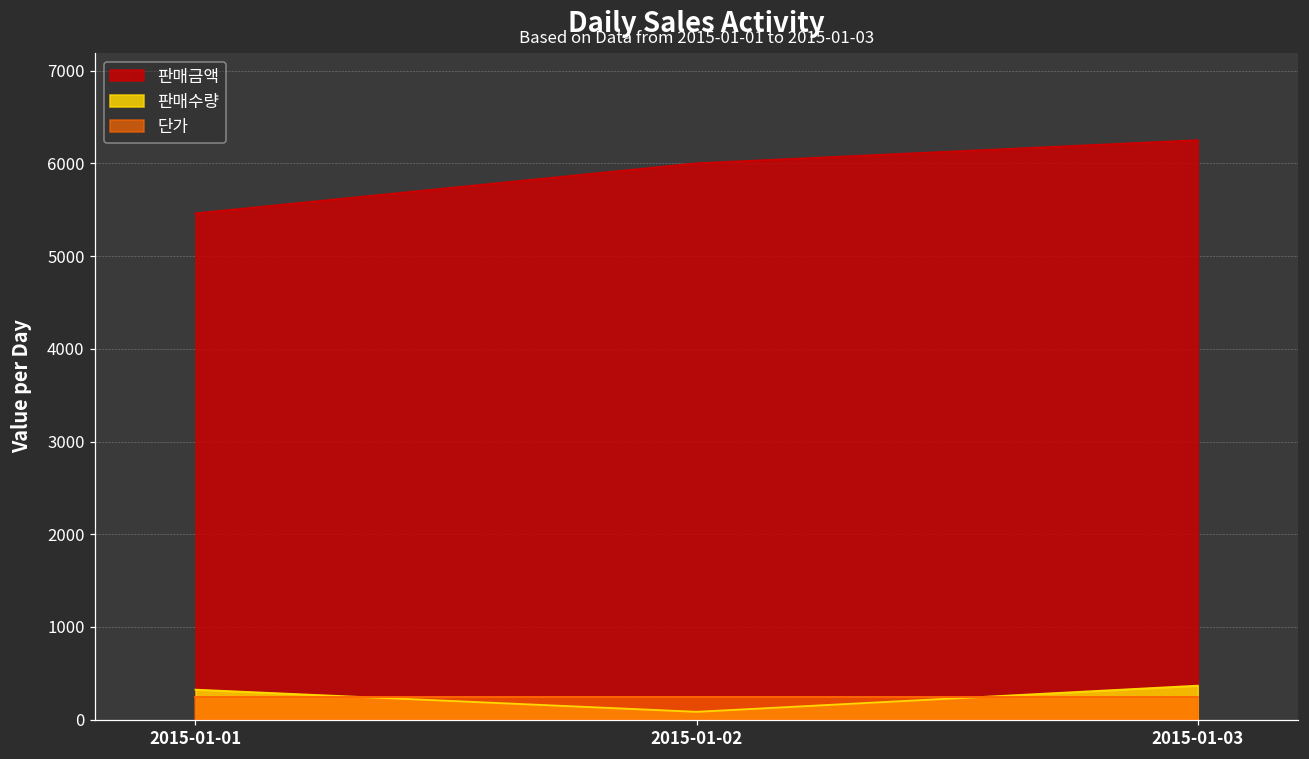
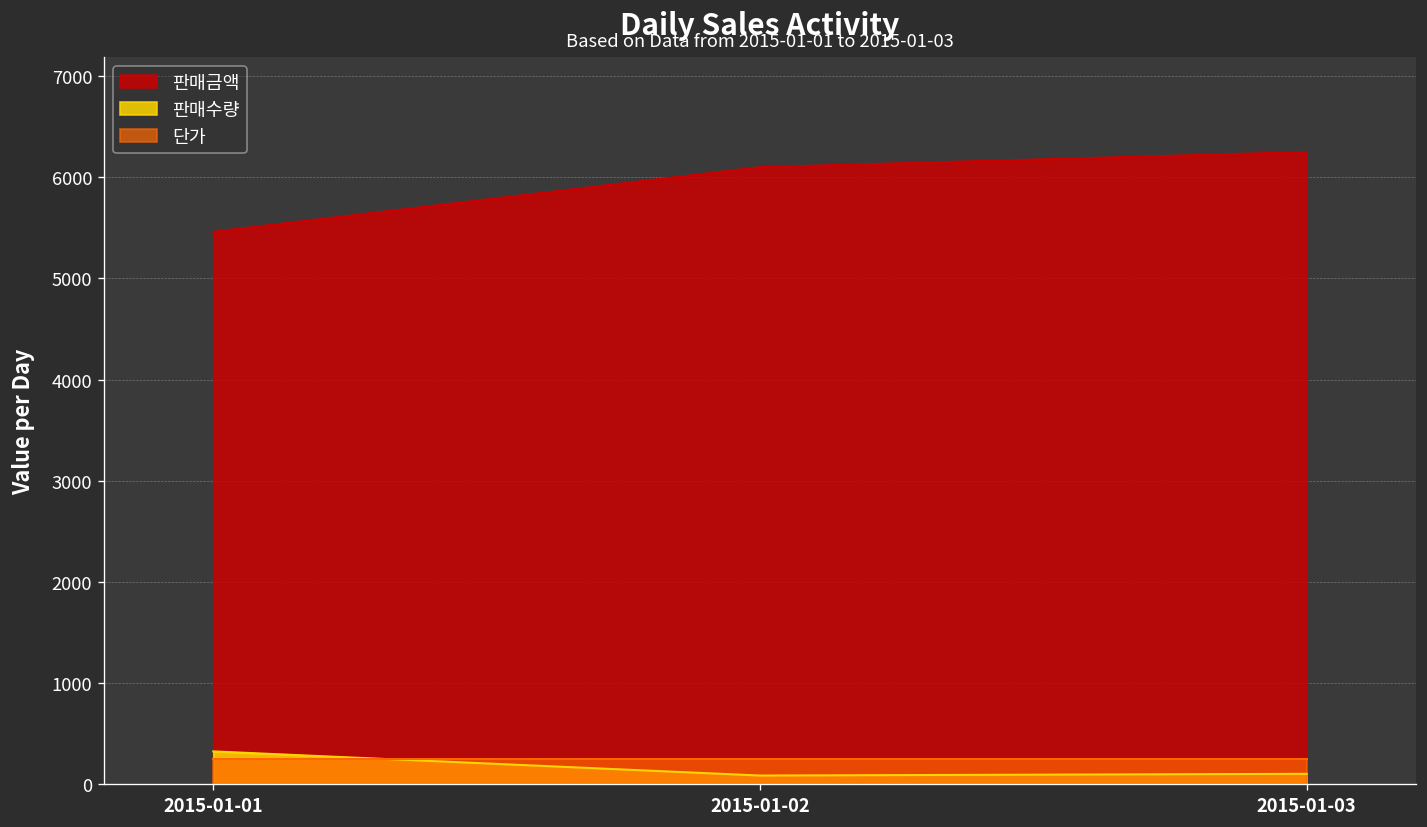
  {
    "판매금액": {
      "2015-01-01": 5500,
-     "2015-01-02": 6000,
+     "2015-01-02": 6100,
      "2015-01-03": 6300
    },
    "판매수량": {
      "2015-01-01": 300,
      "2015-01-02": 100,
-     "2015-01-03": 400
+     "2015-01-03": 100
    },
    "단가": {
      "2015-01-01": 200,
      "2015-01-02": 200,
      "2015-01-03": 200
    }
  }
